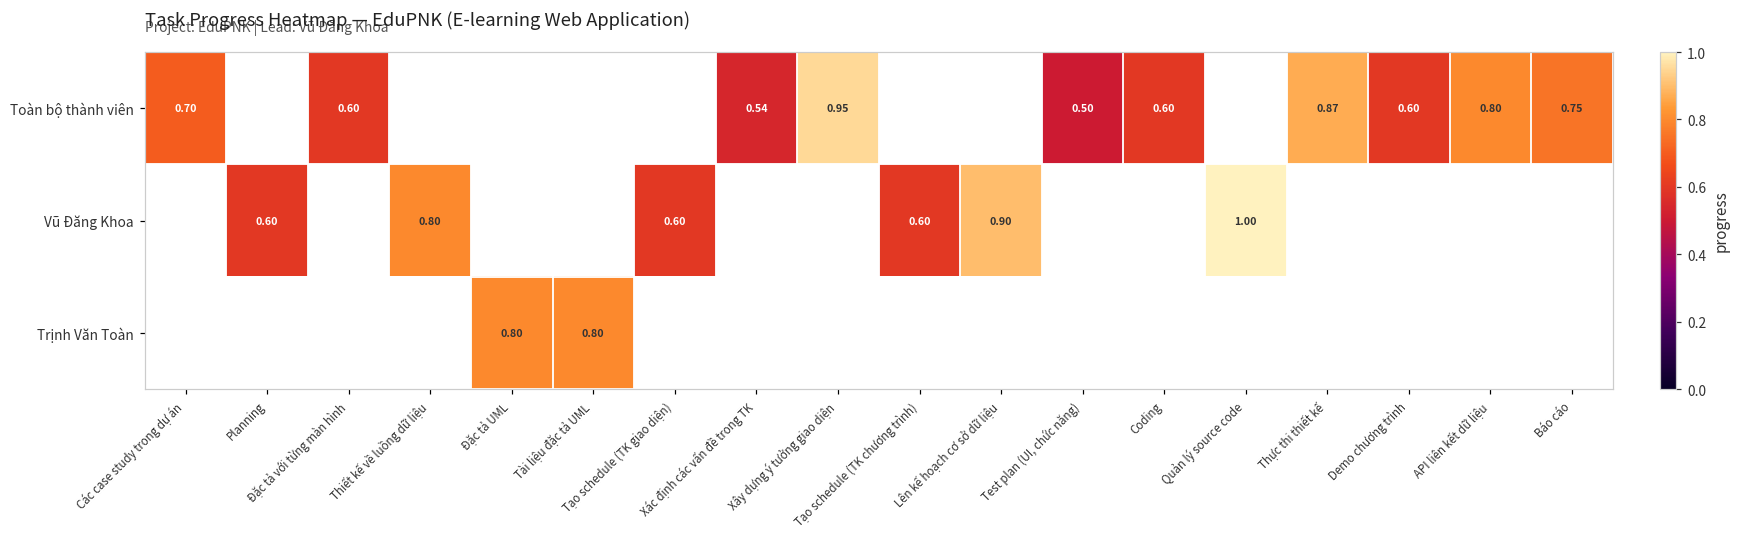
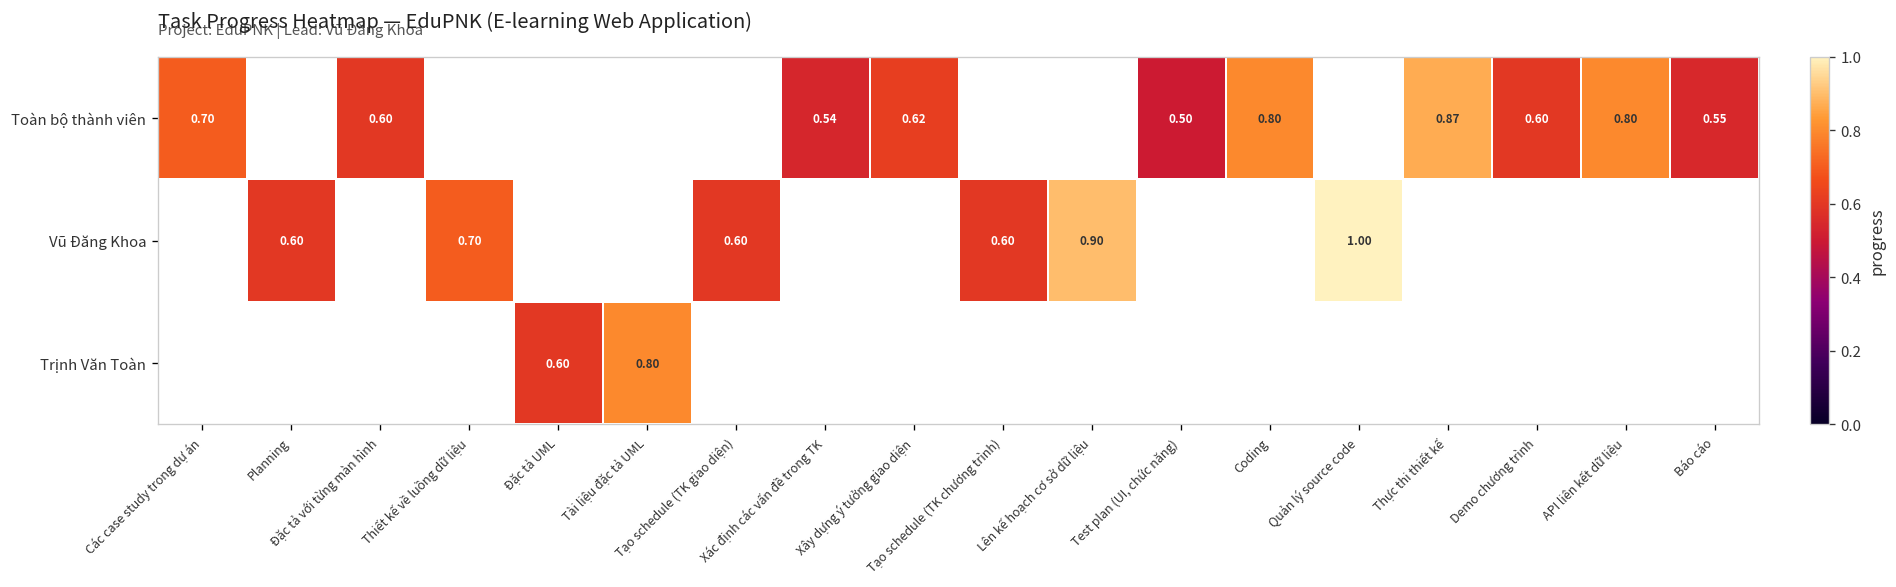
  {
    "Toàn bộ thành viên": {
      "Các case study trong dự án": 0.70,
      "Đặc tả với từng màn hình": 0.60,
      "Xác định các vấn đề trong TK": 0.54,
-     "Xây dựng ý tưởng giao diện": 0.95,
+     "Xây dựng ý tưởng giao diện": 0.62,
      "Test plan (UI, chức năng)": 0.50,
-     "Coding": 0.60,
+     "Coding": 0.80,
      "Thực thi thiết kế": 0.87,
      "Demo chương trình": 0.60,
      "API liên kết dữ liệu": 0.80,
-     "Báo cáo": 0.75
+     "Báo cáo": 0.55
    },
    "Vũ Đăng Khoa": {
      "Planning": 0.60,
-     "Thiết kế về luồng dữ liệu": 0.80,
+     "Thiết kế về luồng dữ liệu": 0.70,
      "Tạo schedule (TK giao diện)": 0.60,
      "Tạo schedule (TK chương trình)": 0.60,
      "Lên kế hoạch cơ sở dữ liệu": 0.90,
      "Quản lý source code": 1.00
    },
    "Trịnh Văn Toàn": {
-     "Đặc tả UML": 0.80,
+     "Đặc tả UML": 0.60,
      "Tài liệu đặc tả UML": 0.80
    }
  }
